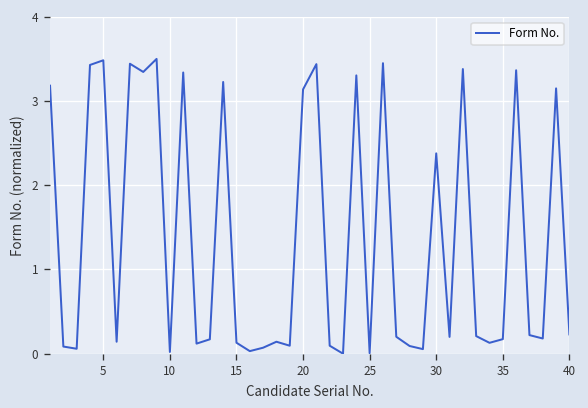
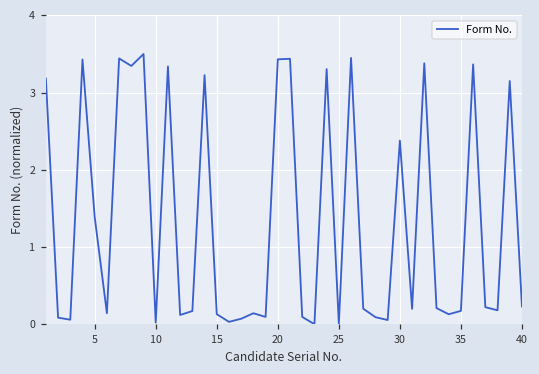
  {
-   "5": 3.5,
+   "5": 1.4,
    "10": 0.0,
    "15": 0.1,
-   "20": 3.1,
+   "20": 3.4,
    "25": 0.0,
    "30": 2.4,
    "35": 0.2,
    "40": 0.2
  }
